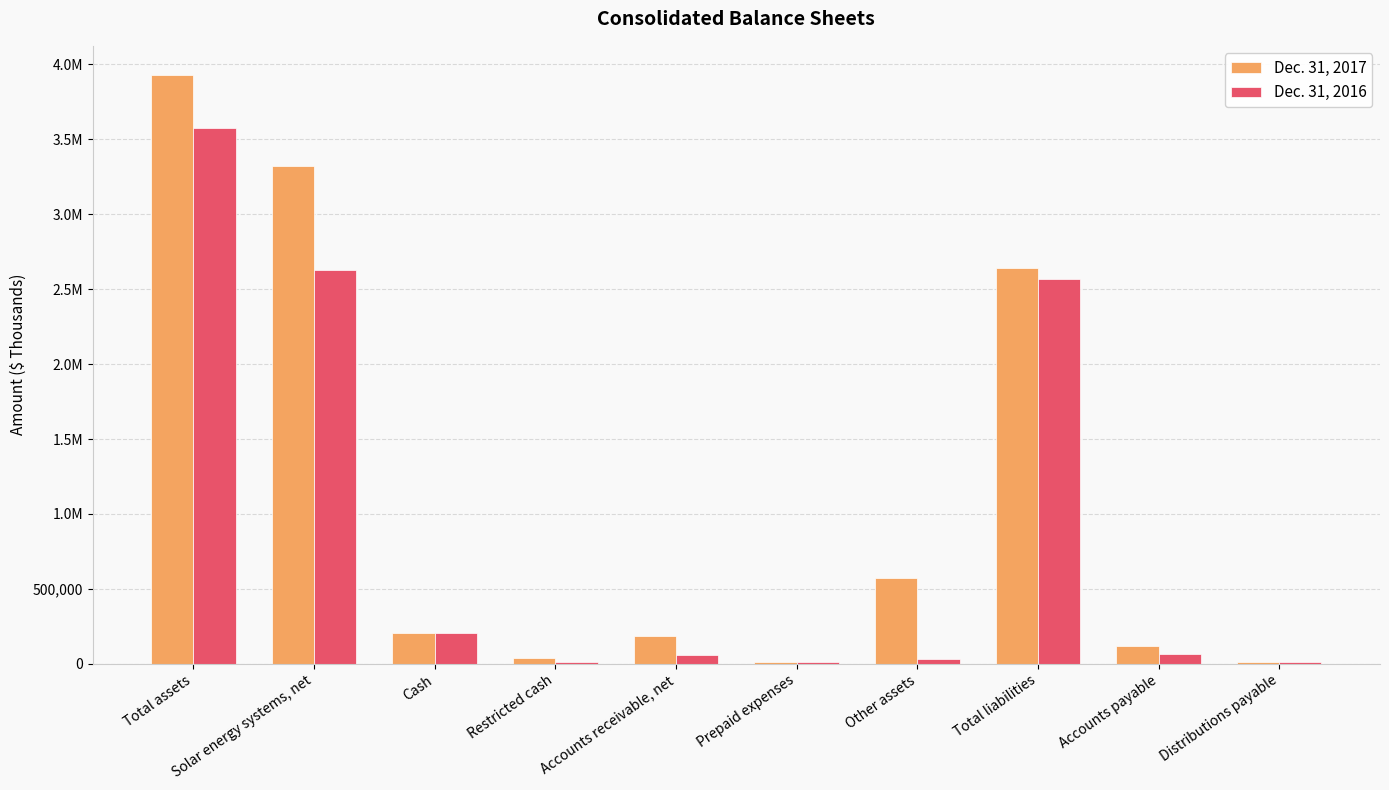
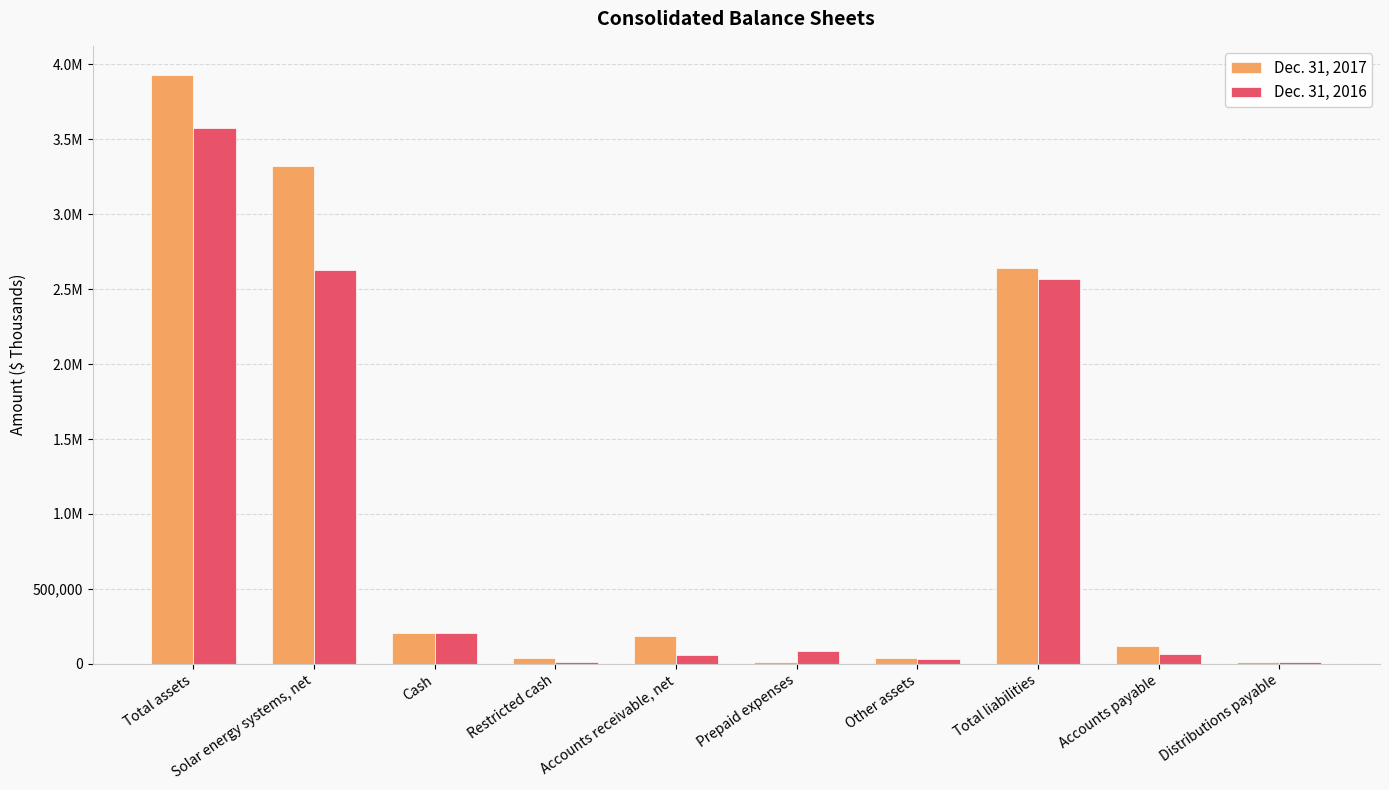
  {
    "Dec. 31, 2017": {
      "Total assets": "3,930,000",
      "Solar energy systems, net": "3,320,000",
      "Cash": "200,000",
      "Restricted cash": "40,000",
      "Accounts receivable, net": "180,000",
-     "Other assets": "570,000",
+     "Other assets": "40,000",
      "Total liabilities": "2,640,000",
      "Accounts payable": "120,000"
    },
    "Dec. 31, 2016": {
      "Total assets": "3,570,000",
      "Solar energy systems, net": "2,630,000",
      "Cash": "210,000",
      "Accounts receivable, net": "60,000",
-     "Prepaid expenses": "10,000",
+     "Prepaid expenses": "80,000",
      "Other assets": "30,000",
      "Total liabilities": "2,570,000",
      "Accounts payable": "70,000"
    }
  }
